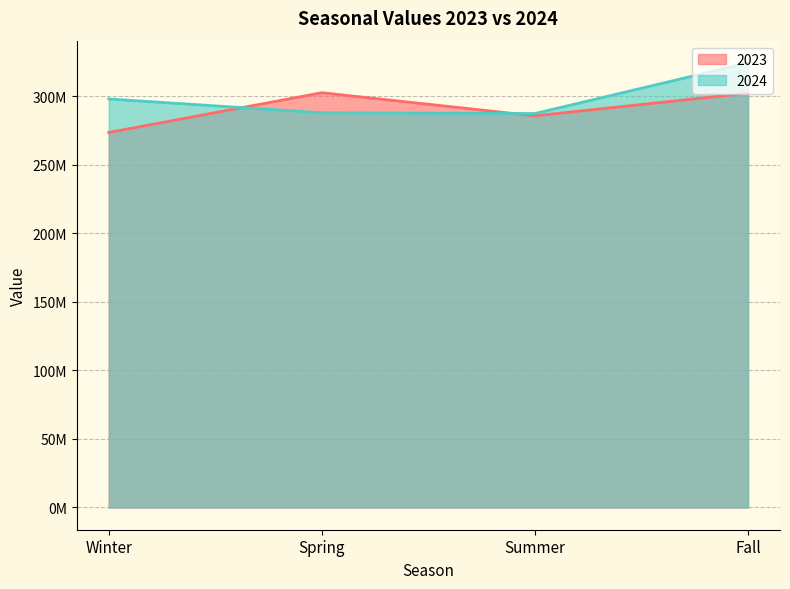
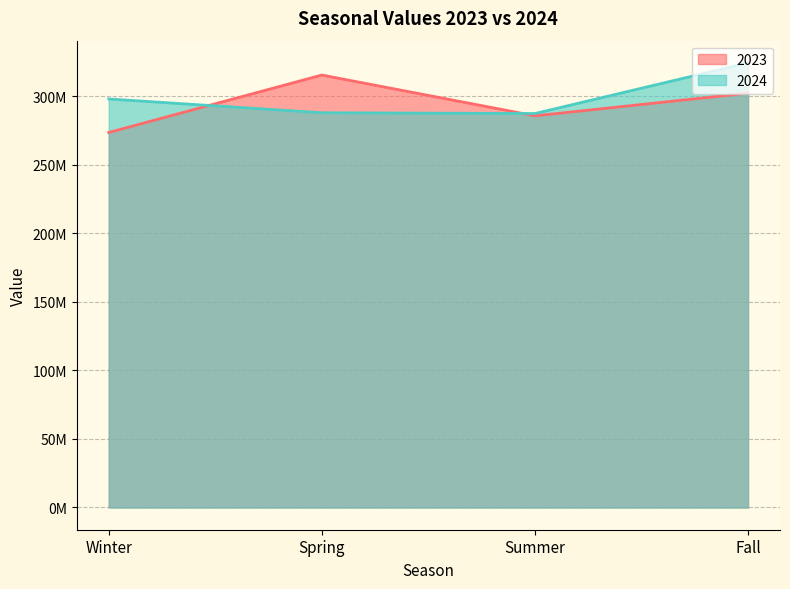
  {
    "2023": {
      "Winter": 273000000,
-     "Spring": 302000000
+     "Spring": 315000000
    },
    "2024": {
      "Winter": 298000000,
      "Spring": 288000000
    }
  }
